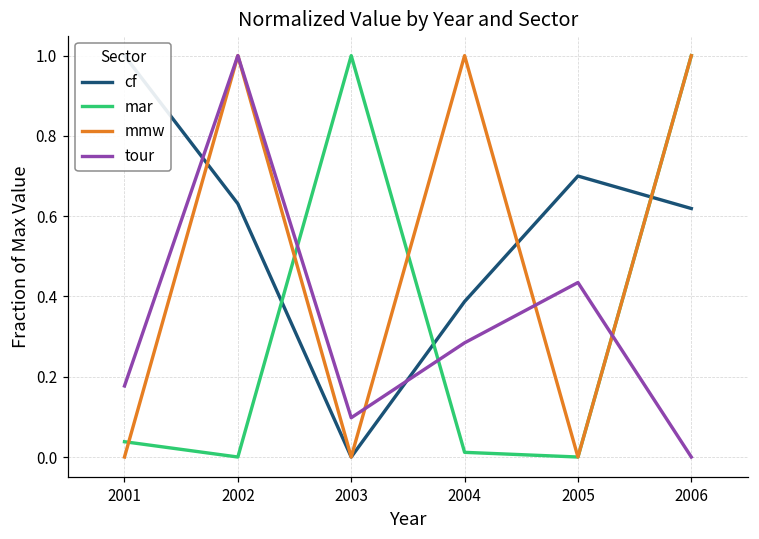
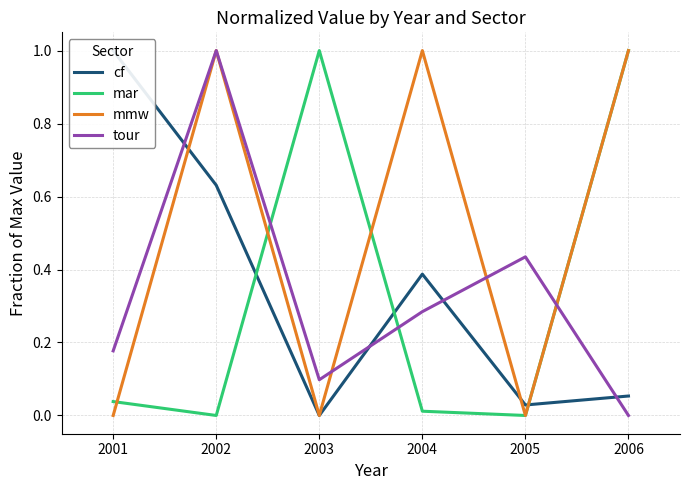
  {
    "cf": {
      "2002": 0.63,
      "2004": 0.39,
-     "2005": 0.70,
-     "2006": 0.62
+     "2005": 0.03,
+     "2006": 0.05
    },
    "mar": {
      "2001": 0.04,
      "2002": 0.00,
      "2003": 1.00,
      "2004": 0.01
    },
    "mmw": {
      "2001": 0.00,
      "2004": 1.00
    },
    "tour": {
      "2001": 0.18,
      "2003": 0.10,
      "2004": 0.28,
      "2005": 0.43,
      "2006": 0.00
    }
  }
